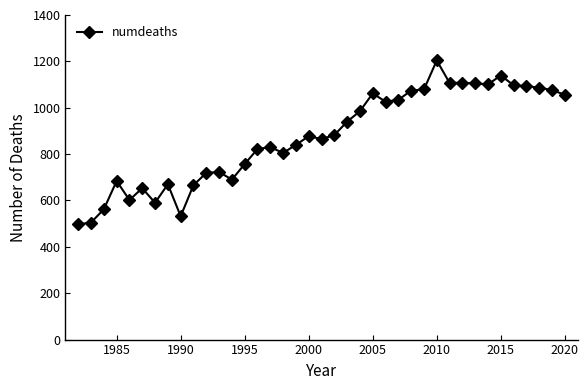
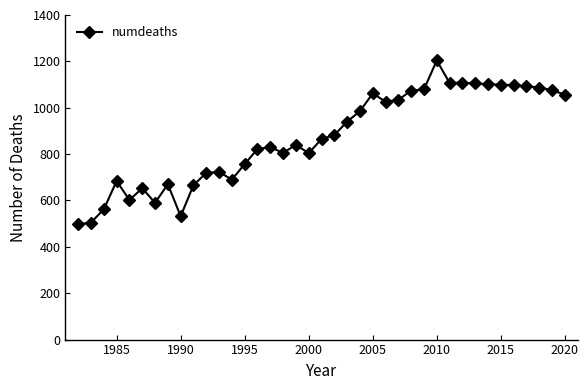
  {
    "1985": 680,
    "1990": 530,
    "1995": 760,
-   "2000": 880,
+   "2000": 800,
    "2005": 1060,
    "2010": 1200,
-   "2015": 1140,
+   "2015": 1100,
    "2020": 1060
  }
